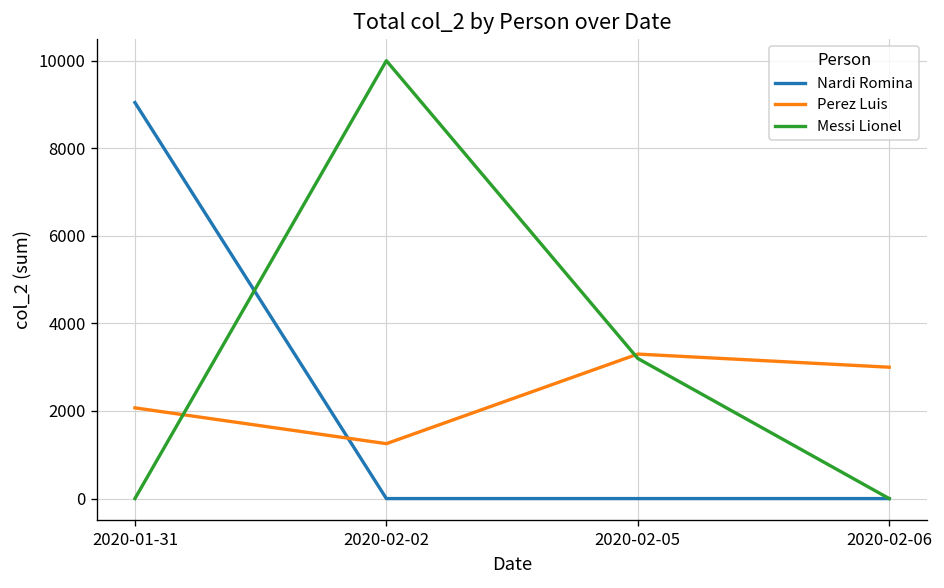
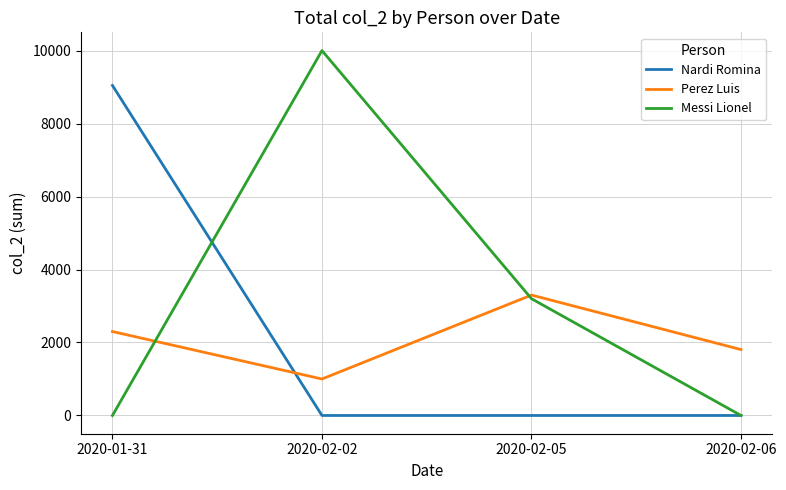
  {
    "Nardi Romina": {
      "2020-01-31": 9000,
      "2020-02-02": 0,
      "2020-02-05": 0
    },
    "Perez Luis": {
-     "2020-01-31": 2100,
-     "2020-02-02": 1300,
+     "2020-01-31": 2300,
+     "2020-02-02": 1000,
      "2020-02-05": 3300,
-     "2020-02-06": 3000
+     "2020-02-06": 1800
    },
    "Messi Lionel": {
      "2020-01-31": 0,
      "2020-02-02": 10000,
      "2020-02-05": 3200
    }
  }
